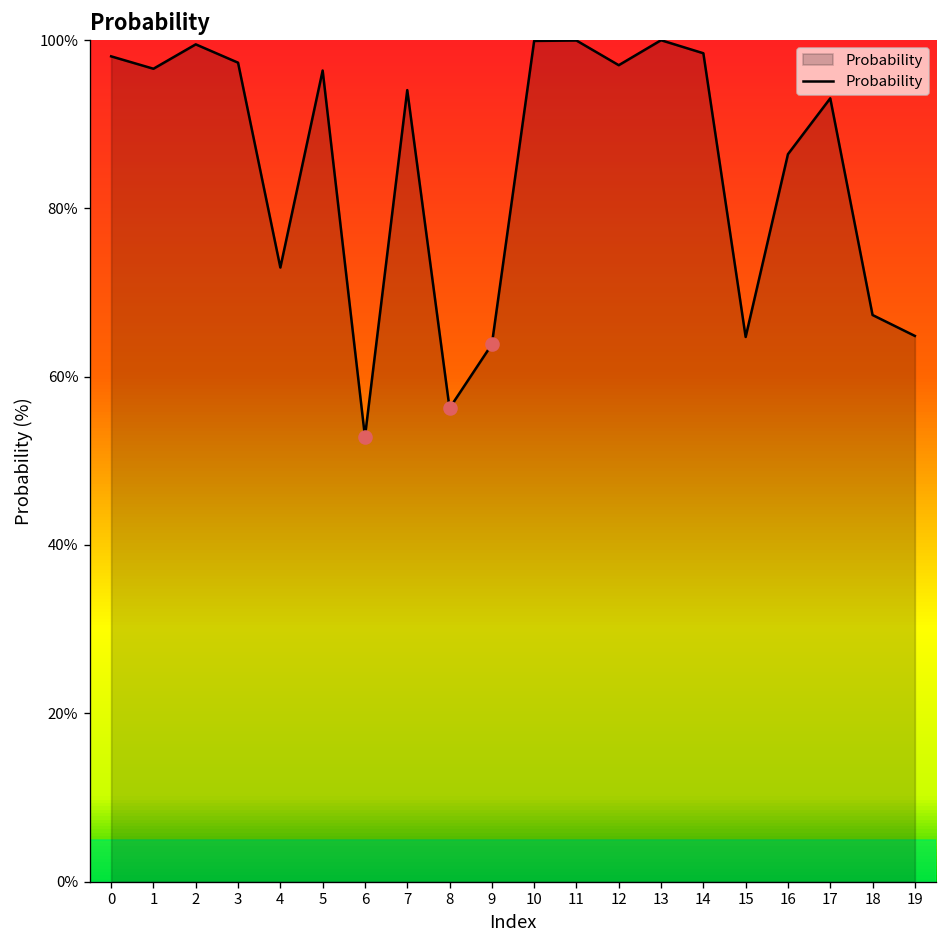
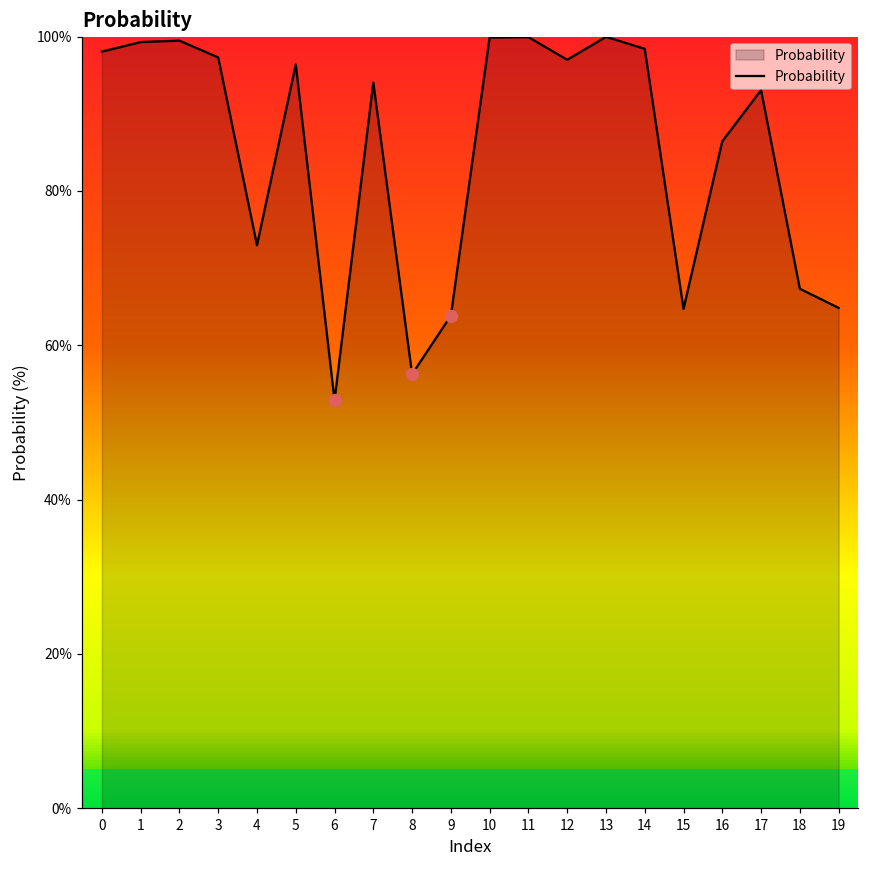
  {
    "Probability": {
      "0": "98%",
-     "1": "97%",
+     "1": "99%",
      "2": "99%",
      "3": "97%",
      "4": "73%",
      "5": "96%",
      "7": "94%",
      "10": "100%",
      "11": "100%",
      "12": "97%",
      "13": "100%",
      "14": "98%",
      "15": "65%",
      "16": "86%",
      "17": "93%",
      "18": "67%",
      "19": "65%"
    }
  }
